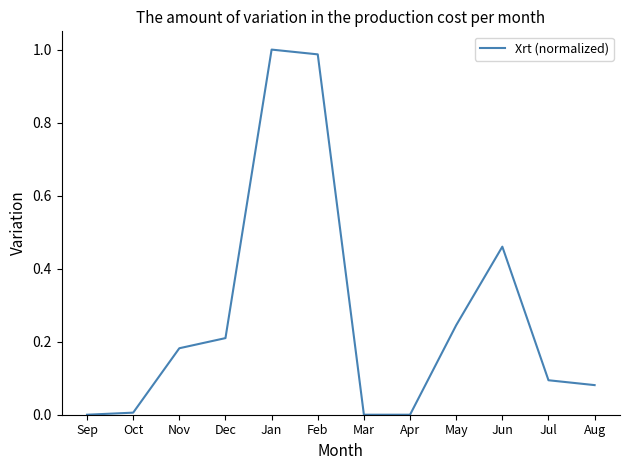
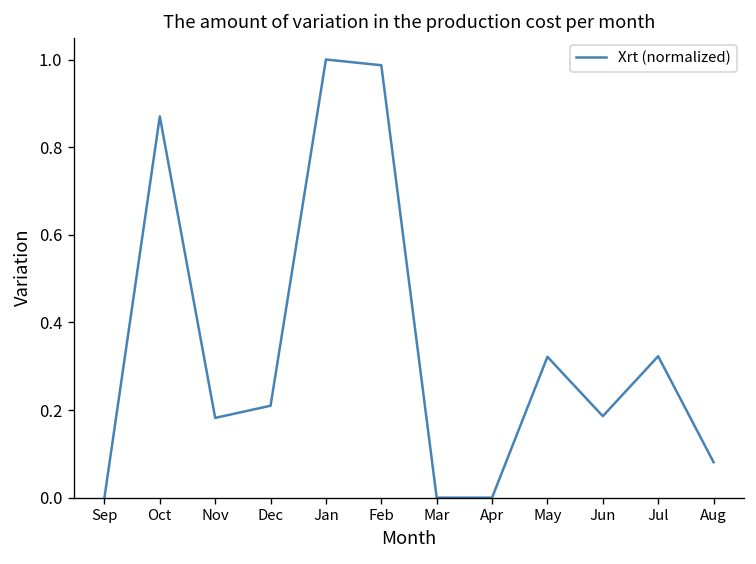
  {
    "Sep": 0.00,
-   "Oct": 0.01,
+   "Oct": 0.87,
    "Nov": 0.18,
    "Dec": 0.21,
    "Jan": 1.00,
    "Feb": 0.99,
    "Mar": 0.00,
    "Apr": 0.00,
-   "May": 0.25,
-   "Jun": 0.46,
-   "Jul": 0.09,
+   "May": 0.32,
+   "Jun": 0.19,
+   "Jul": 0.32,
    "Aug": 0.08
  }
